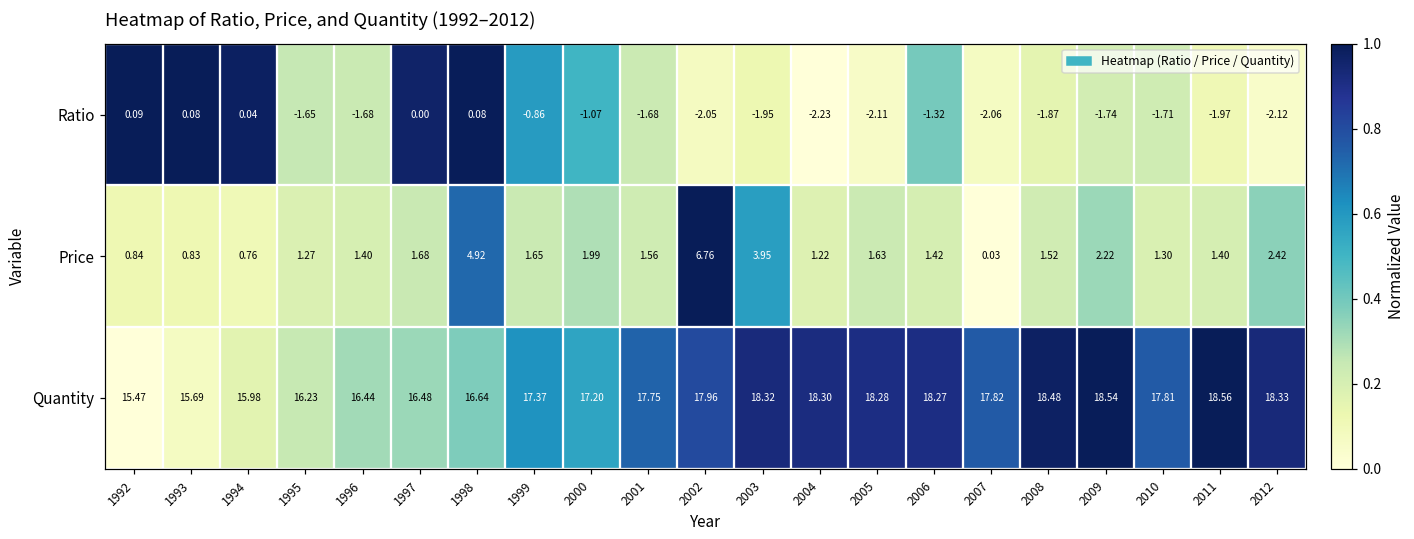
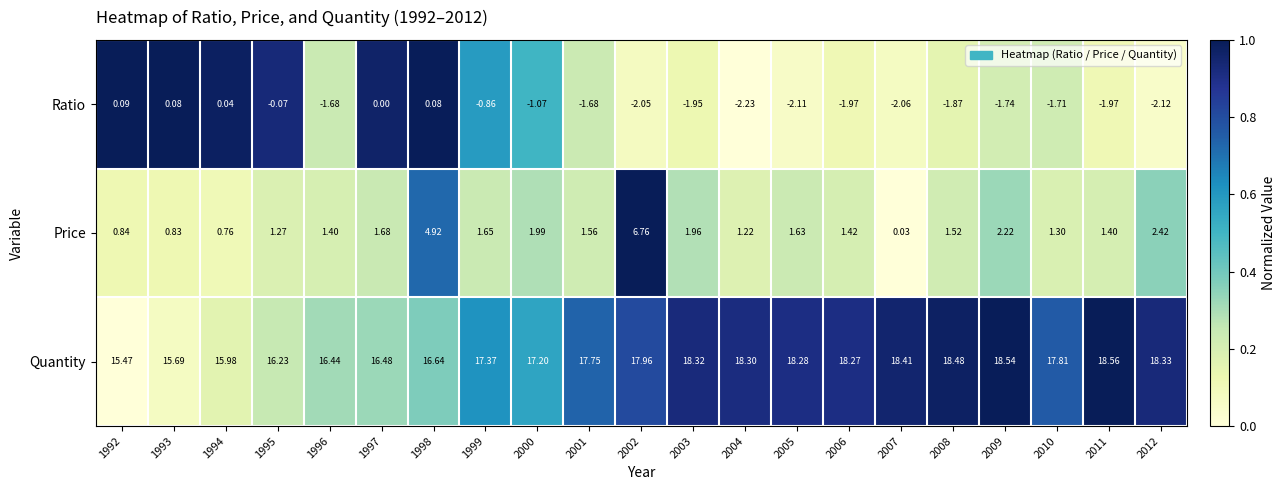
  {
    "Ratio": {
      "1992": 0.09,
      "1993": 0.08,
      "1994": 0.04,
-     "1995": -1.65,
+     "1995": -0.07,
      "1996": -1.68,
      "1997": 0.00,
      "1998": 0.08,
      "1999": -0.86,
      "2000": -1.07,
      "2001": -1.68,
      "2002": -2.05,
      "2003": -1.95,
      "2004": -2.23,
      "2005": -2.11,
-     "2006": -1.32,
+     "2006": -1.97,
      "2007": -2.06,
      "2008": -1.87,
      "2009": -1.74,
      "2010": -1.71,
      "2011": -1.97,
      "2012": -2.12
    },
    "Price": {
      "1992": 0.84,
      "1993": 0.83,
      "1994": 0.76,
      "1995": 1.27,
      "1996": 1.40,
      "1997": 1.68,
      "1998": 4.92,
      "1999": 1.65,
      "2000": 1.99,
      "2001": 1.56,
      "2002": 6.76,
-     "2003": 3.95,
+     "2003": 1.96,
      "2004": 1.22,
      "2005": 1.63,
      "2006": 1.42,
      "2007": 0.03,
      "2008": 1.52,
      "2009": 2.22,
      "2010": 1.30,
      "2011": 1.40,
      "2012": 2.42
    },
    "Quantity": {
      "1992": 15.47,
      "1993": 15.69,
      "1994": 15.98,
      "1995": 16.23,
      "1996": 16.44,
      "1997": 16.48,
      "1998": 16.64,
      "1999": 17.37,
      "2000": 17.20,
      "2001": 17.75,
      "2002": 17.96,
      "2003": 18.32,
      "2004": 18.30,
      "2005": 18.28,
      "2006": 18.27,
-     "2007": 17.82,
+     "2007": 18.41,
      "2008": 18.48,
      "2009": 18.54,
      "2010": 17.81,
      "2011": 18.56,
      "2012": 18.33
    }
  }
